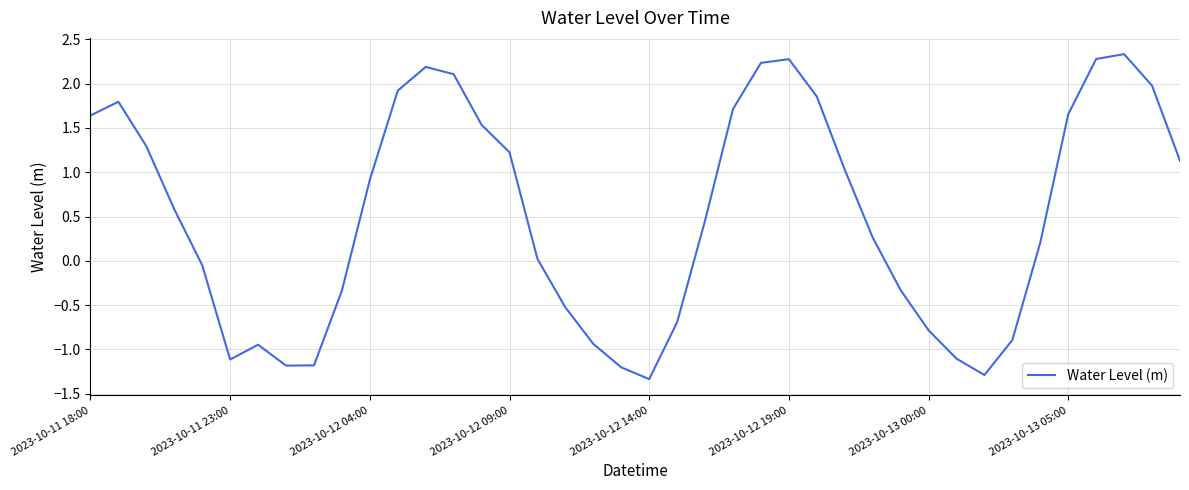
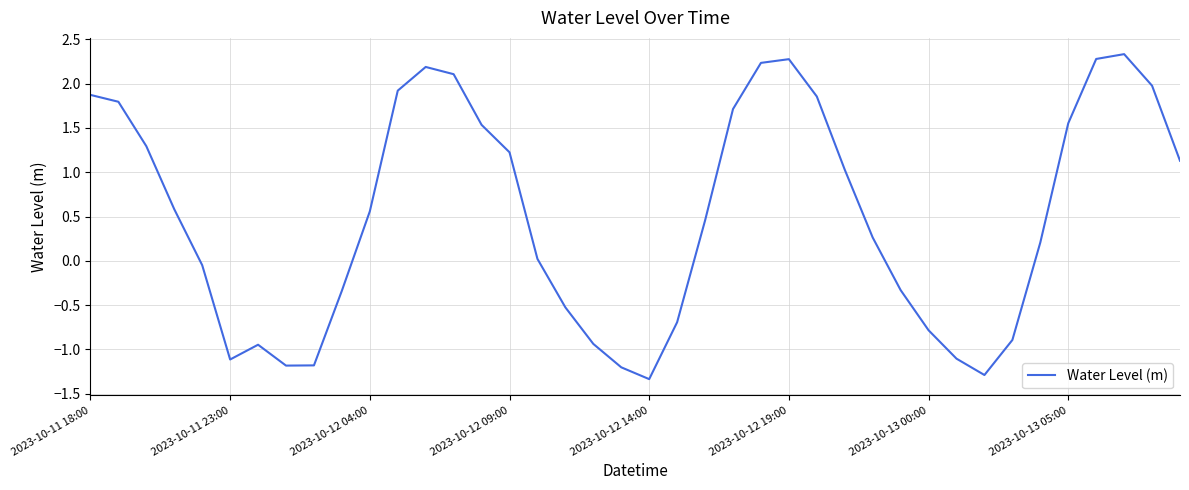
  {
-   "2023-10-11 18:00": 1.6,
+   "2023-10-11 18:00": 1.9,
    "2023-10-11 23:00": -1.1,
-   "2023-10-12 04:00": 0.9,
+   "2023-10-12 04:00": 0.6,
    "2023-10-12 09:00": 1.2,
    "2023-10-12 14:00": -1.3,
    "2023-10-12 19:00": 2.3,
    "2023-10-13 00:00": -0.8,
-   "2023-10-13 05:00": 1.7
+   "2023-10-13 05:00": 1.6
  }
